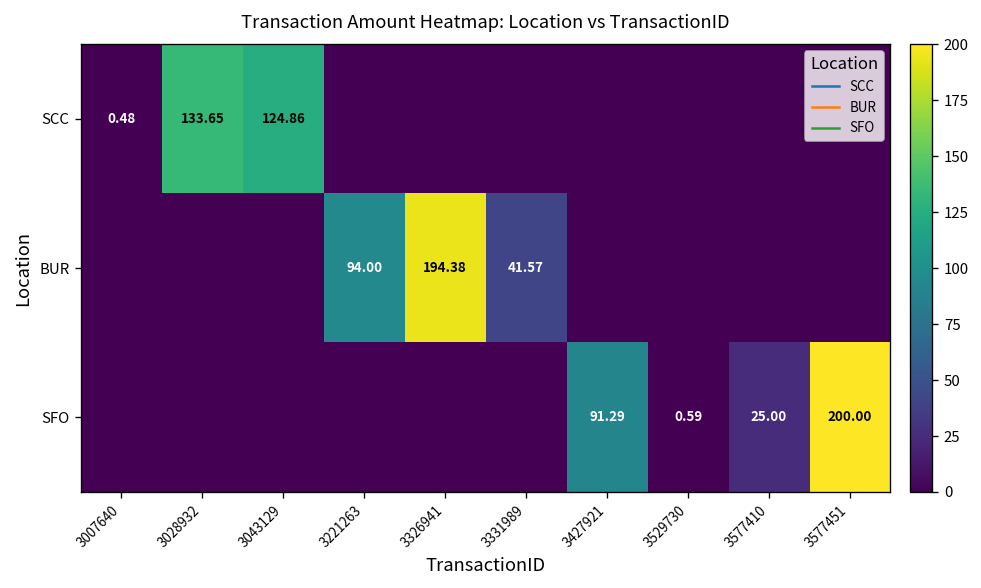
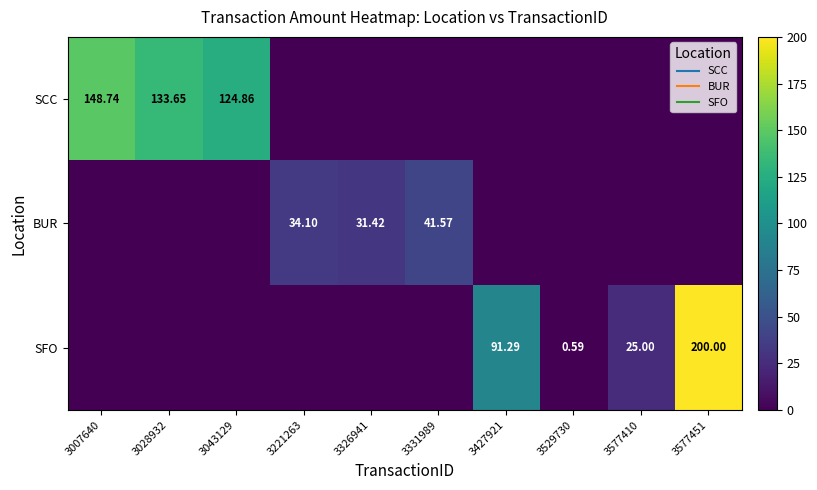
  {
    "SCC": {
-     "3007640": 0.48,
+     "3007640": 148.74,
      "3028932": 133.65,
      "3043129": 124.86
    },
    "BUR": {
-     "3221263": 94.00,
-     "3326941": 194.38,
+     "3221263": 34.10,
+     "3326941": 31.42,
      "3331989": 41.57
    },
    "SFO": {
      "3427921": 91.29,
      "3529730": 0.59,
      "3577410": 25.00,
      "3577451": 200.00
    }
  }
